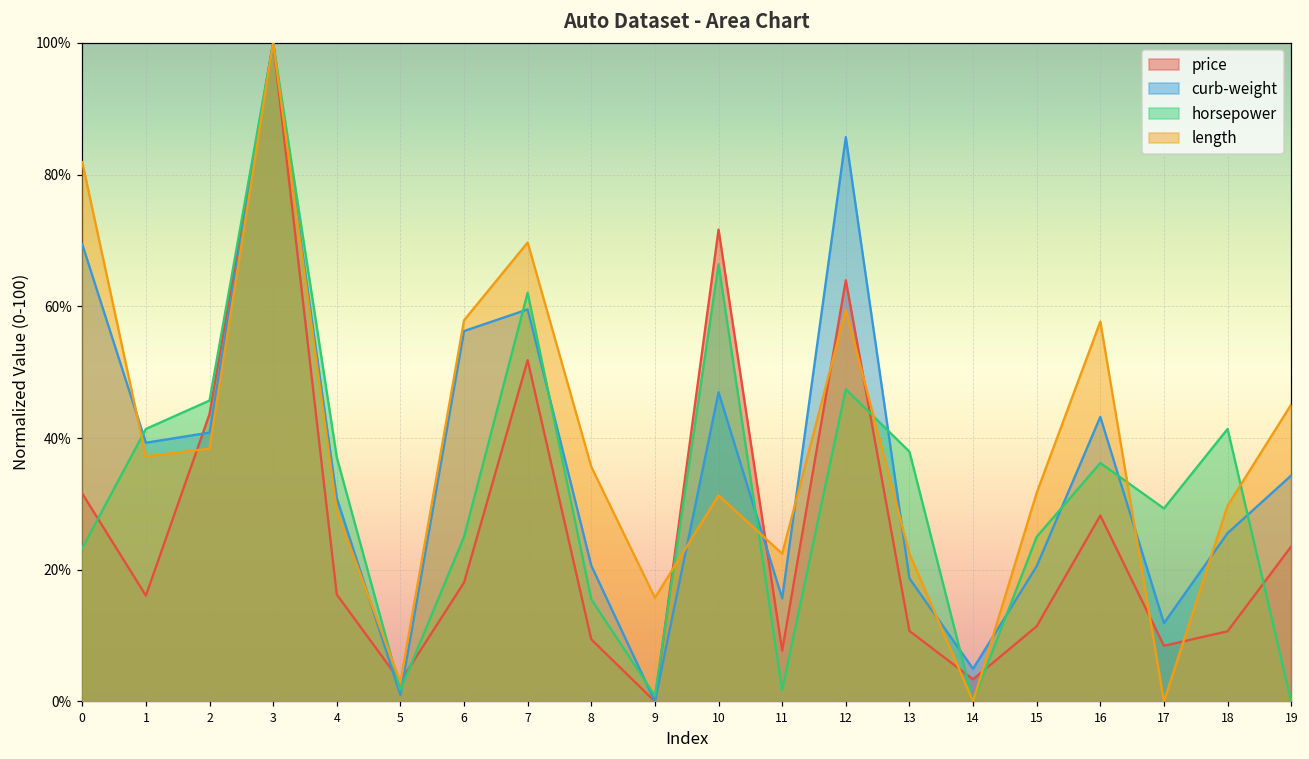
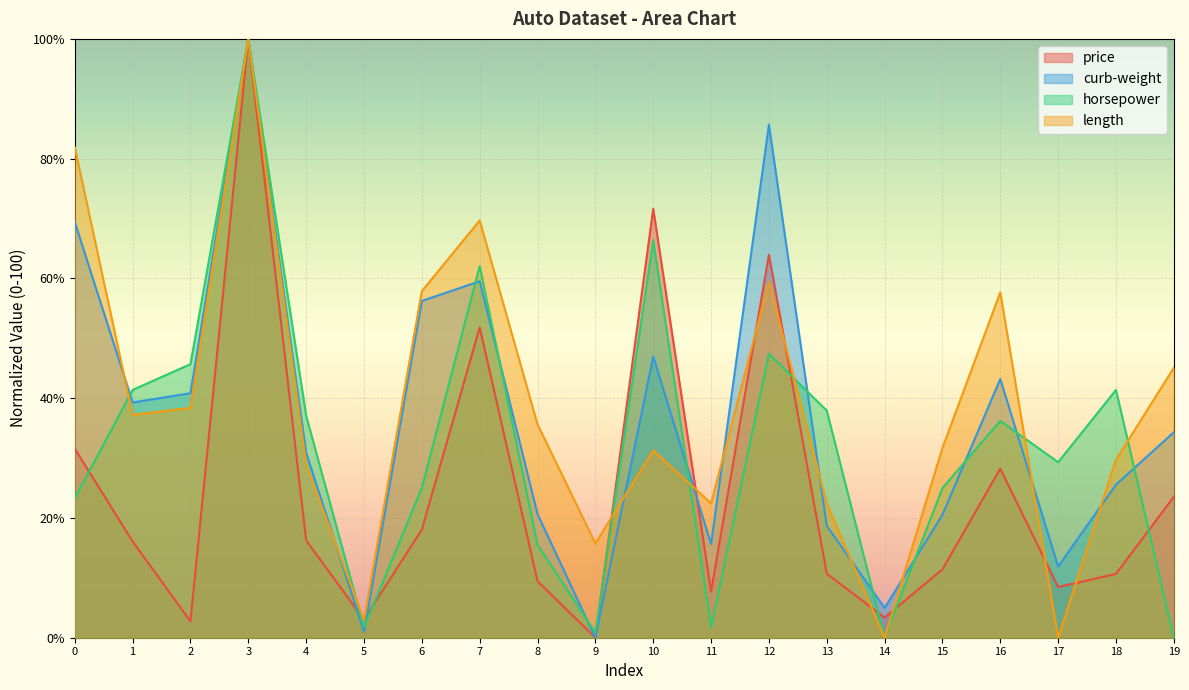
  {
    "price": {
      "0": "32%",
      "1": "16%",
-     "2": "44%",
+     "2": "3%",
      "4": "16%",
      "6": "18%",
      "7": "52%",
      "8": "9%",
      "10": "72%",
      "11": "8%",
      "12": "64%",
      "13": "11%",
      "14": "3%",
      "15": "11%",
      "16": "28%",
      "17": "8%",
      "18": "11%",
      "19": "24%"
    },
    "curb-weight": {
      "0": "69%",
      "1": "39%",
      "2": "41%",
      "4": "31%",
      "5": "1%",
      "6": "56%",
      "7": "60%",
      "8": "21%",
      "10": "47%",
      "11": "16%",
      "12": "86%",
      "13": "19%",
      "14": "5%",
      "15": "21%",
      "16": "43%",
      "17": "12%",
      "18": "26%",
      "19": "34%"
    },
    "horsepower": {
      "0": "23%",
      "1": "41%",
      "2": "46%",
      "4": "37%",
      "5": "2%",
      "6": "25%",
      "7": "62%",
      "8": "16%",
      "9": "1%",
      "10": "66%",
      "11": "2%",
      "12": "47%",
      "13": "38%",
      "15": "25%",
      "16": "36%",
      "17": "29%",
      "18": "41%",
      "19": "0%"
    },
    "length": {
      "0": "82%",
      "1": "37%",
      "2": "38%",
      "4": "29%",
      "6": "58%",
      "7": "70%",
      "8": "36%",
      "9": "16%",
      "10": "31%",
      "11": "22%",
      "12": "59%",
      "13": "22%",
      "15": "32%",
      "16": "58%",
      "17": "0%",
      "18": "30%",
      "19": "45%"
    }
  }
